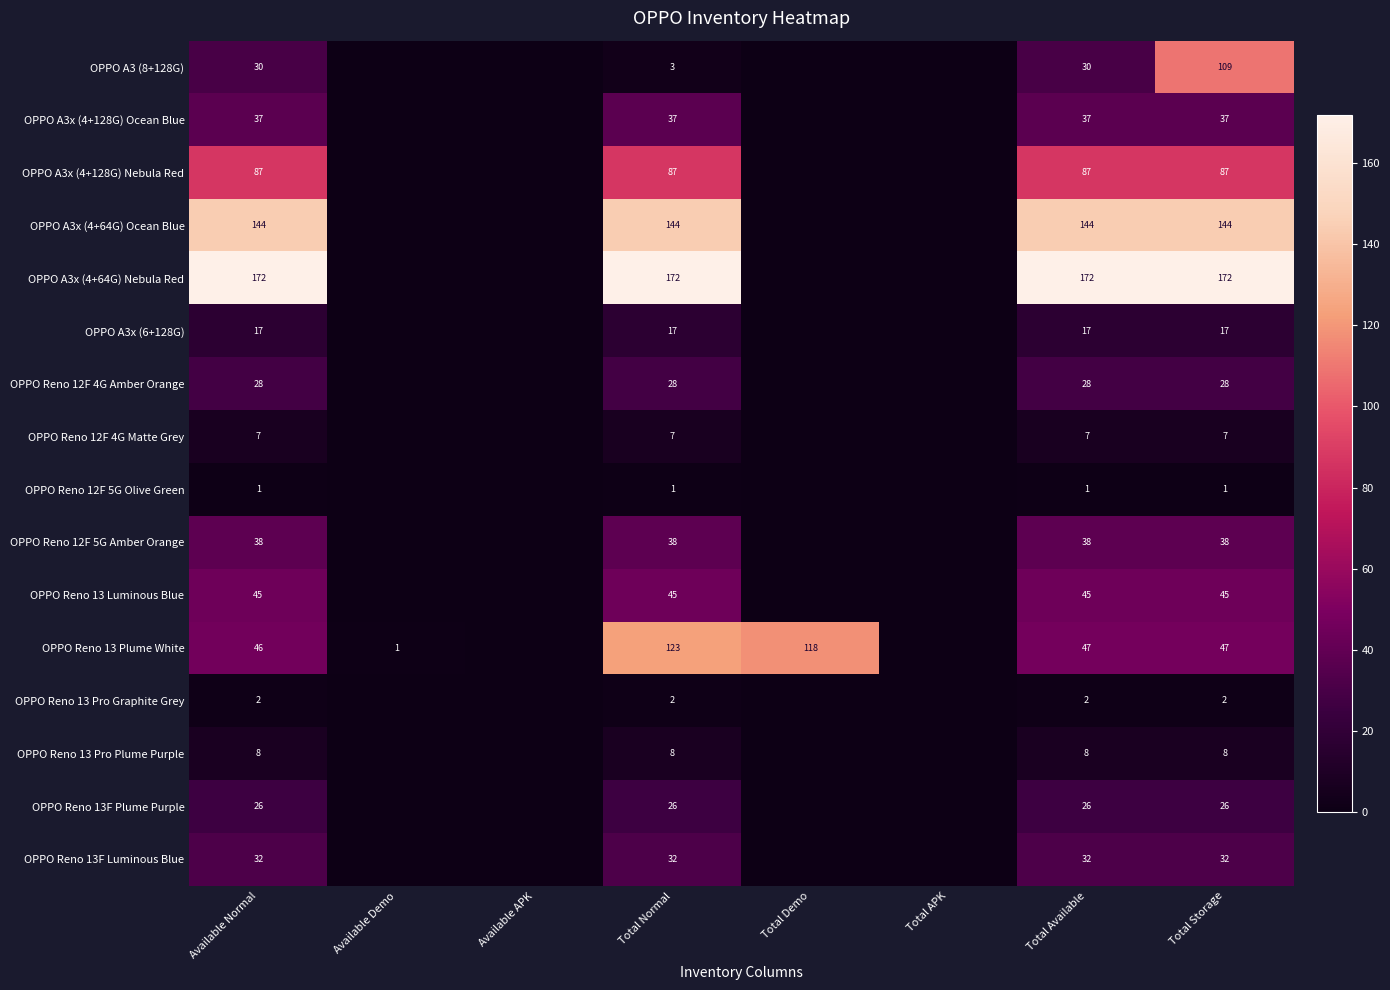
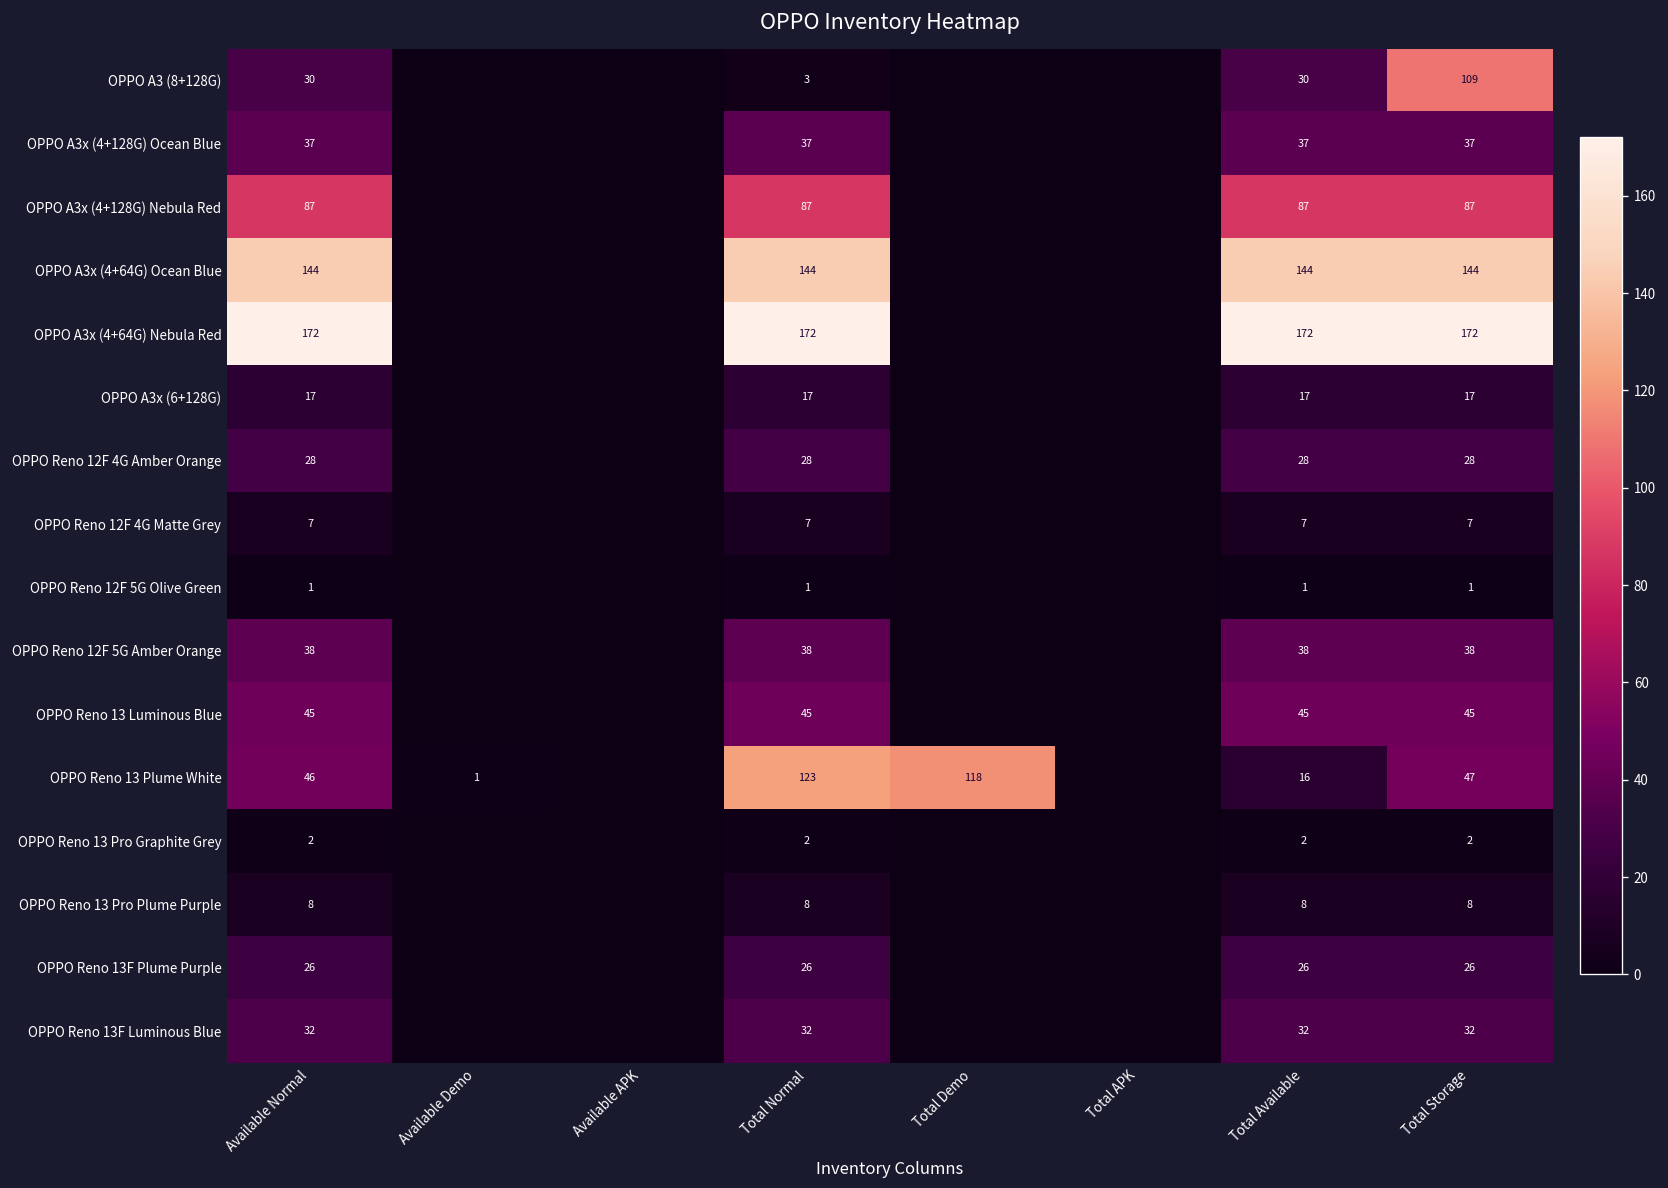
  {
    "OPPO A3 (8+128G)": {
      "Available Normal": 30,
      "Total Normal": 3,
      "Total Available": 30,
      "Total Storage": 109
    },
    "OPPO A3x (4+128G) Ocean Blue": {
      "Available Normal": 37,
      "Total Normal": 37,
      "Total Available": 37,
      "Total Storage": 37
    },
    "OPPO A3x (4+128G) Nebula Red": {
      "Available Normal": 87,
      "Total Normal": 87,
      "Total Available": 87,
      "Total Storage": 87
    },
    "OPPO A3x (4+64G) Ocean Blue": {
      "Available Normal": 144,
      "Total Normal": 144,
      "Total Available": 144,
      "Total Storage": 144
    },
    "OPPO A3x (4+64G) Nebula Red": {
      "Available Normal": 172,
      "Total Normal": 172,
      "Total Available": 172,
      "Total Storage": 172
    },
    "OPPO A3x (6+128G)": {
      "Available Normal": 17,
      "Total Normal": 17,
      "Total Available": 17,
      "Total Storage": 17
    },
    "OPPO Reno 12F 4G Amber Orange": {
      "Available Normal": 28,
      "Total Normal": 28,
      "Total Available": 28,
      "Total Storage": 28
    },
    "OPPO Reno 12F 4G Matte Grey": {
      "Available Normal": 7,
      "Total Normal": 7,
      "Total Available": 7,
      "Total Storage": 7
    },
    "OPPO Reno 12F 5G Olive Green": {
      "Available Normal": 1,
      "Total Normal": 1,
      "Total Available": 1,
      "Total Storage": 1
    },
    "OPPO Reno 12F 5G Amber Orange": {
      "Available Normal": 38,
      "Total Normal": 38,
      "Total Available": 38,
      "Total Storage": 38
    },
    "OPPO Reno 13 Luminous Blue": {
      "Available Normal": 45,
      "Total Normal": 45,
      "Total Available": 45,
      "Total Storage": 45
    },
    "OPPO Reno 13 Plume White": {
      "Available Normal": 46,
      "Available Demo": 1,
      "Total Normal": 123,
      "Total Demo": 118,
-     "Total Available": 47,
+     "Total Available": 16,
      "Total Storage": 47
    },
    "OPPO Reno 13 Pro Graphite Grey": {
      "Available Normal": 2,
      "Total Normal": 2,
      "Total Available": 2,
      "Total Storage": 2
    },
    "OPPO Reno 13 Pro Plume Purple": {
      "Available Normal": 8,
      "Total Normal": 8,
      "Total Available": 8,
      "Total Storage": 8
    },
    "OPPO Reno 13F Plume Purple": {
      "Available Normal": 26,
      "Total Normal": 26,
      "Total Available": 26,
      "Total Storage": 26
    },
    "OPPO Reno 13F Luminous Blue": {
      "Available Normal": 32,
      "Total Normal": 32,
      "Total Available": 32,
      "Total Storage": 32
    }
  }
